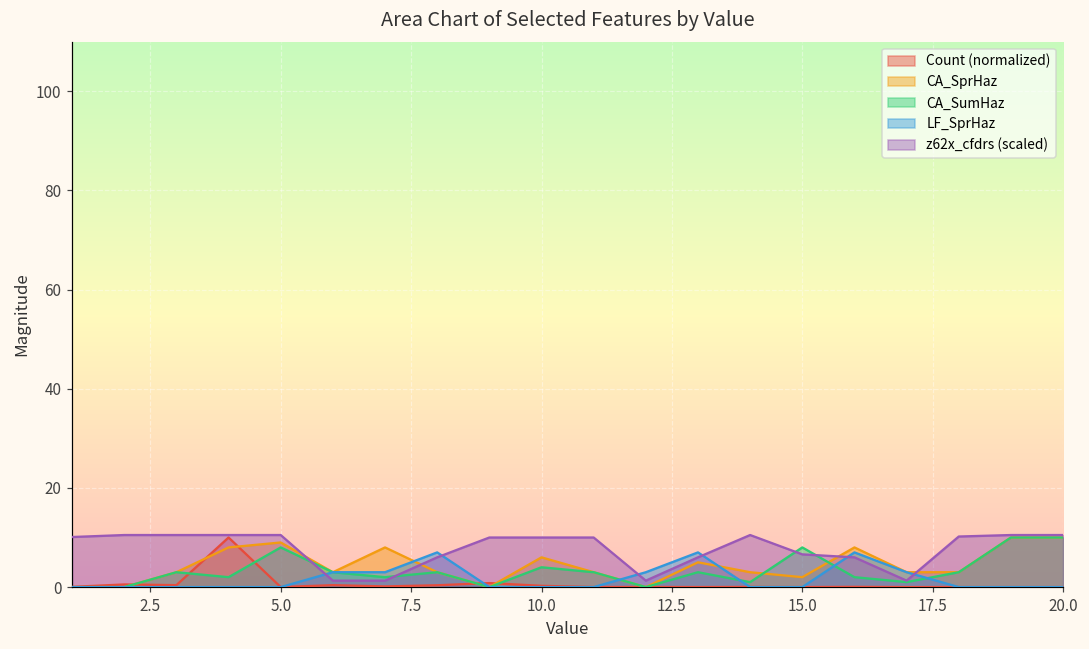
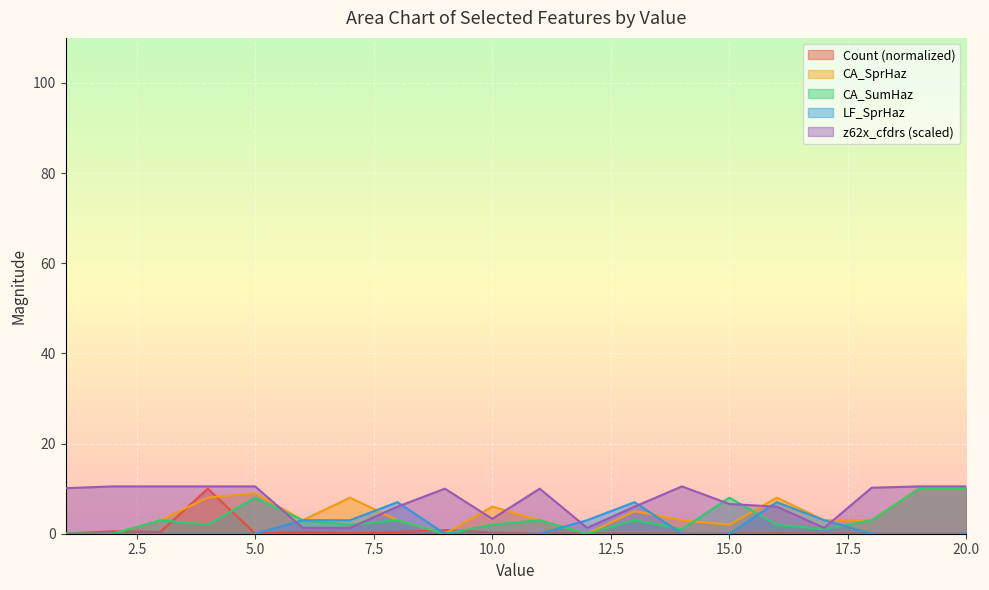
  {
    "CA_SprHaz": {
      "5.0": 9,
      "10.0": 6,
      "15.0": 2
    },
    "CA_SumHaz": {
      "5.0": 8,
-     "10.0": 4,
+     "10.0": 2,
      "15.0": 8
    },
    "z62x_cfdrs (scaled)": {
      "5.0": 11,
-     "10.0": 10,
+     "10.0": 3,
      "15.0": 7
    }
  }
